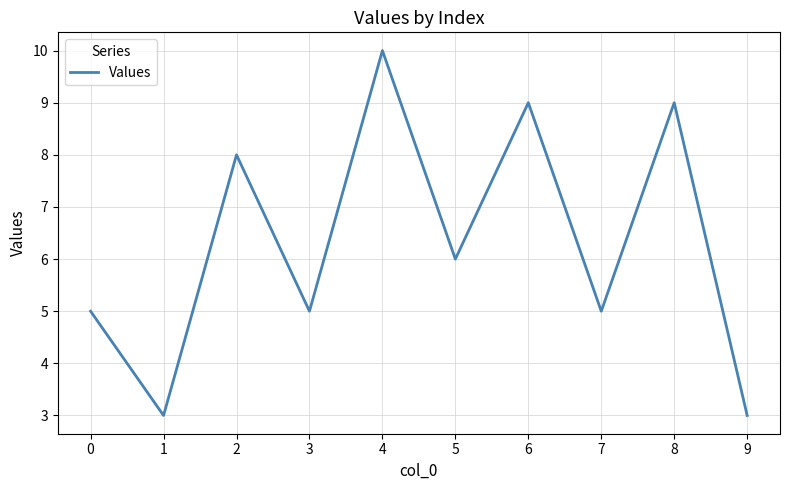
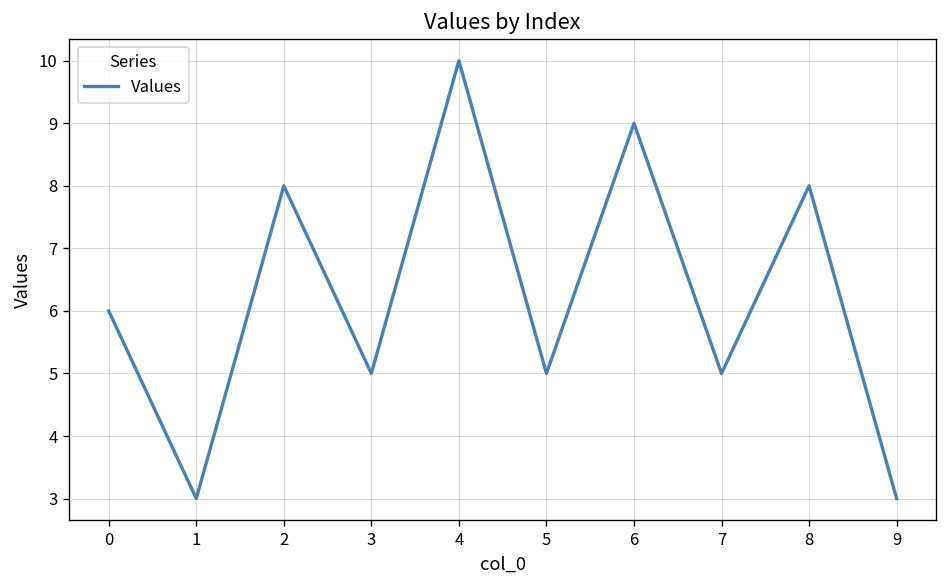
  {
-   "0": 5,
+   "0": 6,
    "1": 3,
    "2": 8,
    "3": 5,
    "4": 10,
-   "5": 6,
+   "5": 5,
    "6": 9,
    "7": 5,
-   "8": 9,
+   "8": 8,
    "9": 3
  }
